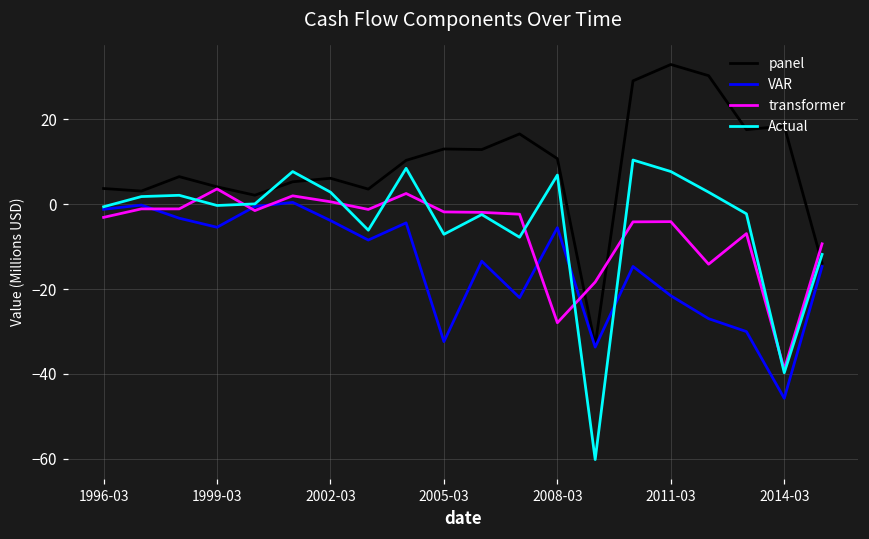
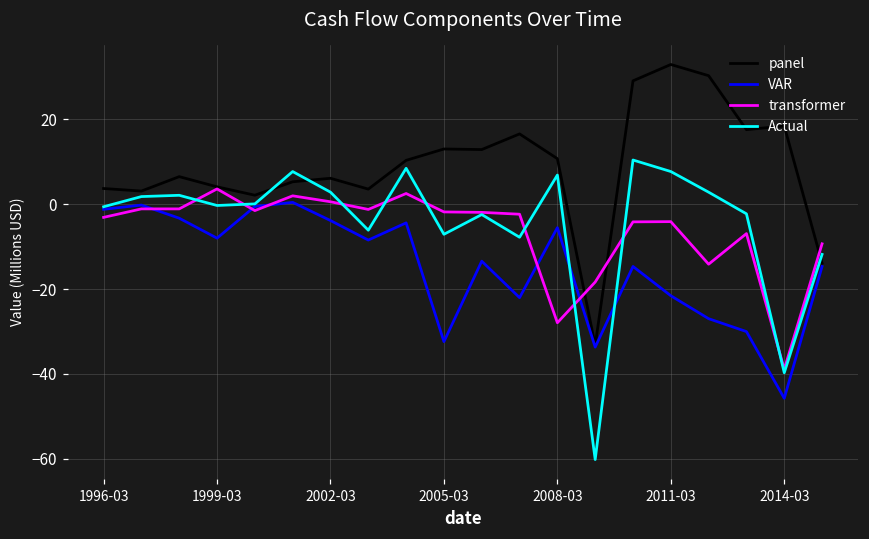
  {
    "panel": {
      "1996-03": 4,
      "2002-03": 6,
      "2005-03": 13,
      "2008-03": 11,
      "2011-03": 33,
      "2014-03": 18
    },
    "VAR": {
-     "1999-03": -5,
+     "1999-03": -8,
      "2002-03": -4,
      "2005-03": -32,
      "2008-03": -6,
      "2011-03": -22,
      "2014-03": -46
    },
    "transformer": {
      "1996-03": -3,
      "2002-03": 1,
      "2005-03": -2,
      "2008-03": -28,
      "2011-03": -4,
      "2014-03": -39
    },
    "Actual": {
      "1999-03": 0,
      "2002-03": 3,
      "2005-03": -7,
      "2008-03": 7,
      "2011-03": 8,
      "2014-03": -40
    }
  }
